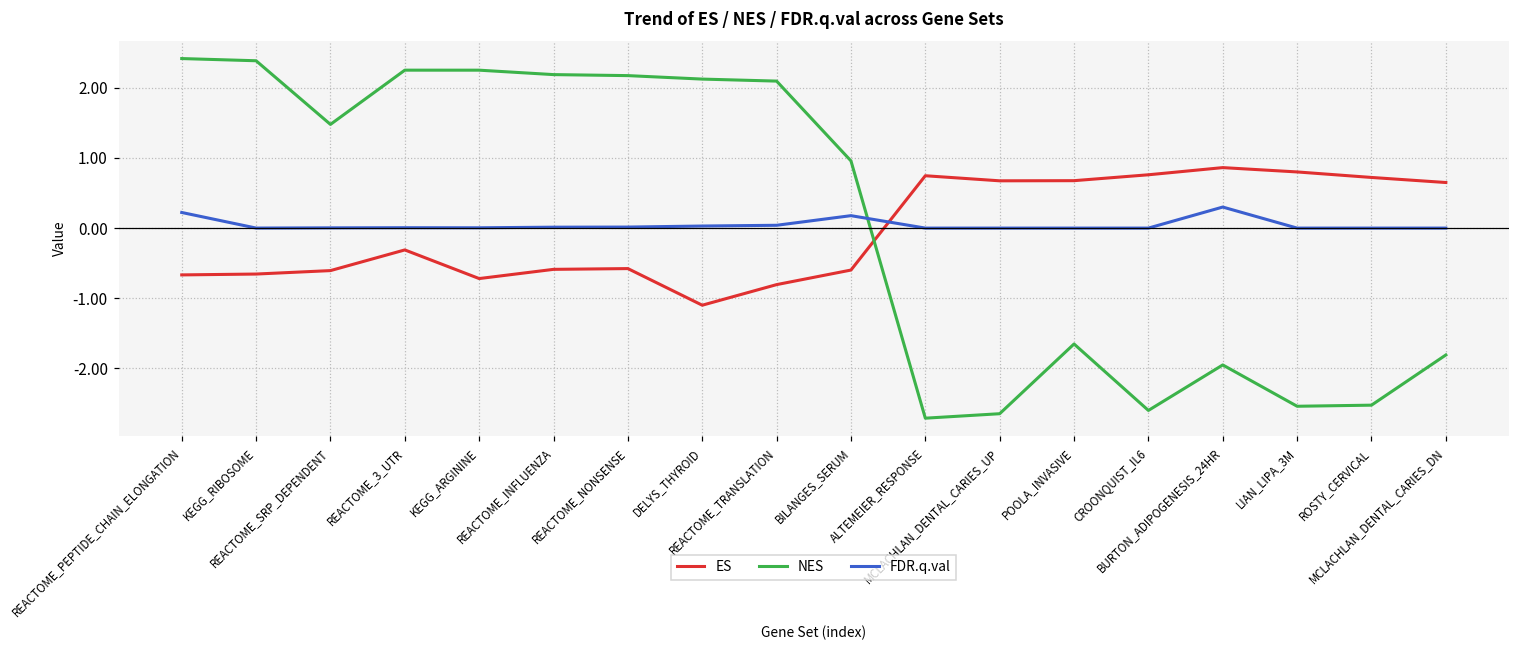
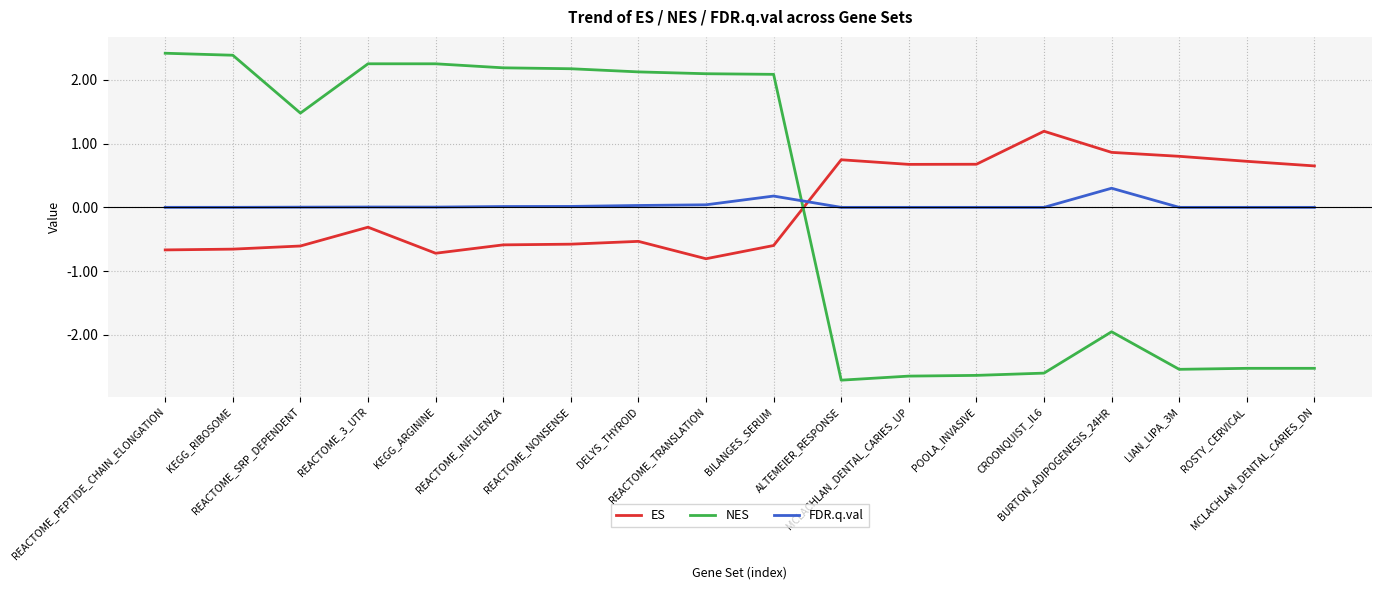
  {
    "ES": {
      "REACTOME_PEPTIDE_CHAIN_ELONGATION": -0.7,
      "KEGG_RIBOSOME": -0.7,
      "REACTOME_SRP_DEPENDENT": -0.6,
      "REACTOME_3_UTR": -0.3,
      "KEGG_ARGININE": -0.7,
      "REACTOME_INFLUENZA": -0.6,
      "REACTOME_NONSENSE": -0.6,
-     "DELYS_THYROID": -1.1,
+     "DELYS_THYROID": -0.5,
      "REACTOME_TRANSLATION": -0.8,
      "BILANGES_SERUM": -0.6,
      "ALTEMEIER_RESPONSE": 0.7,
      "MCLACHLAN_DENTAL_CARIES_UP": 0.7,
      "POOLA_INVASIVE": 0.7,
-     "CROONQUIST_IL6": 0.8,
+     "CROONQUIST_IL6": 1.2,
      "BURTON_ADIPOGENESIS_24HR": 0.9,
      "LIAN_LIPA_3M": 0.8,
      "ROSTY_CERVICAL": 0.7,
      "MCLACHLAN_DENTAL_CARIES_DN": 0.6
    },
    "NES": {
      "REACTOME_PEPTIDE_CHAIN_ELONGATION": 2.4,
      "KEGG_RIBOSOME": 2.4,
      "REACTOME_SRP_DEPENDENT": 1.5,
      "REACTOME_3_UTR": 2.3,
      "KEGG_ARGININE": 2.3,
      "REACTOME_INFLUENZA": 2.2,
      "REACTOME_NONSENSE": 2.2,
      "DELYS_THYROID": 2.1,
      "REACTOME_TRANSLATION": 2.1,
-     "BILANGES_SERUM": 1.0,
+     "BILANGES_SERUM": 2.1,
      "ALTEMEIER_RESPONSE": -2.7,
      "MCLACHLAN_DENTAL_CARIES_UP": -2.6,
-     "POOLA_INVASIVE": -1.7,
+     "POOLA_INVASIVE": -2.6,
      "CROONQUIST_IL6": -2.6,
      "BURTON_ADIPOGENESIS_24HR": -2.0,
      "LIAN_LIPA_3M": -2.5,
      "ROSTY_CERVICAL": -2.5,
-     "MCLACHLAN_DENTAL_CARIES_DN": -1.8
+     "MCLACHLAN_DENTAL_CARIES_DN": -2.5
    },
    "FDR.q.val": {
-     "REACTOME_PEPTIDE_CHAIN_ELONGATION": 0.2,
+     "REACTOME_PEPTIDE_CHAIN_ELONGATION": 0.0,
      "KEGG_RIBOSOME": 0.0,
      "REACTOME_SRP_DEPENDENT": 0.0,
      "REACTOME_3_UTR": 0.0,
      "KEGG_ARGININE": 0.0,
      "REACTOME_INFLUENZA": 0.0,
      "REACTOME_NONSENSE": 0.0,
      "DELYS_THYROID": 0.0,
      "REACTOME_TRANSLATION": 0.0,
      "BILANGES_SERUM": 0.2,
      "ALTEMEIER_RESPONSE": 0.0,
      "MCLACHLAN_DENTAL_CARIES_UP": 0.0,
      "POOLA_INVASIVE": 0.0,
      "CROONQUIST_IL6": 0.0,
      "BURTON_ADIPOGENESIS_24HR": 0.3,
      "LIAN_LIPA_3M": 0.0,
      "ROSTY_CERVICAL": 0.0,
      "MCLACHLAN_DENTAL_CARIES_DN": 0.0
    }
  }
